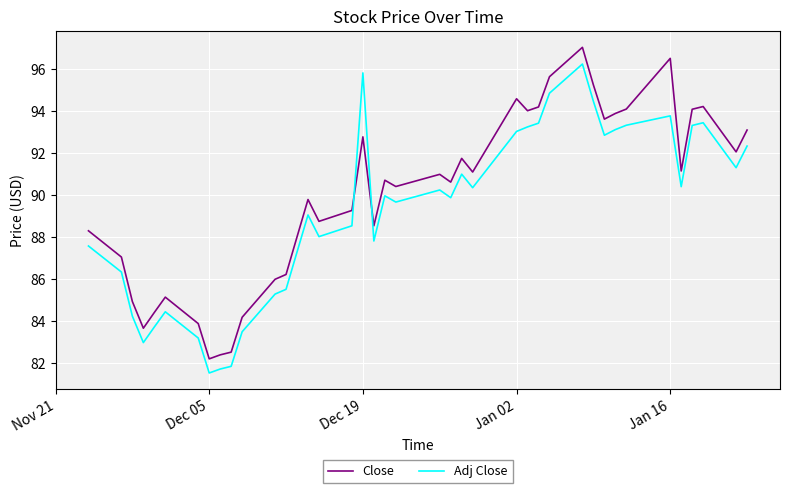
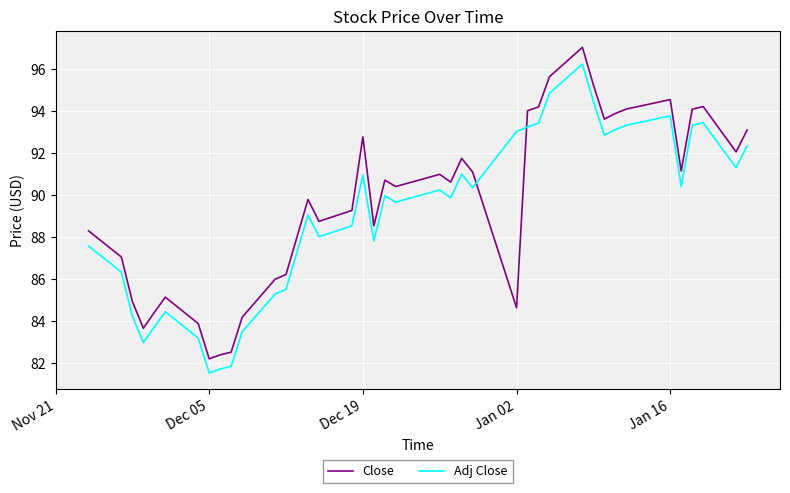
  {
    "Close": {
      "Dec 05": 82.2,
      "Dec 19": 92.8,
-     "Jan 02": 94.6,
-     "Jan 16": 96.5
+     "Jan 02": 84.6,
+     "Jan 16": 94.6
    },
    "Adj Close": {
      "Dec 05": 81.5,
-     "Dec 19": 95.8,
+     "Dec 19": 91.0,
      "Jan 02": 93.0,
      "Jan 16": 93.8
    }
  }
